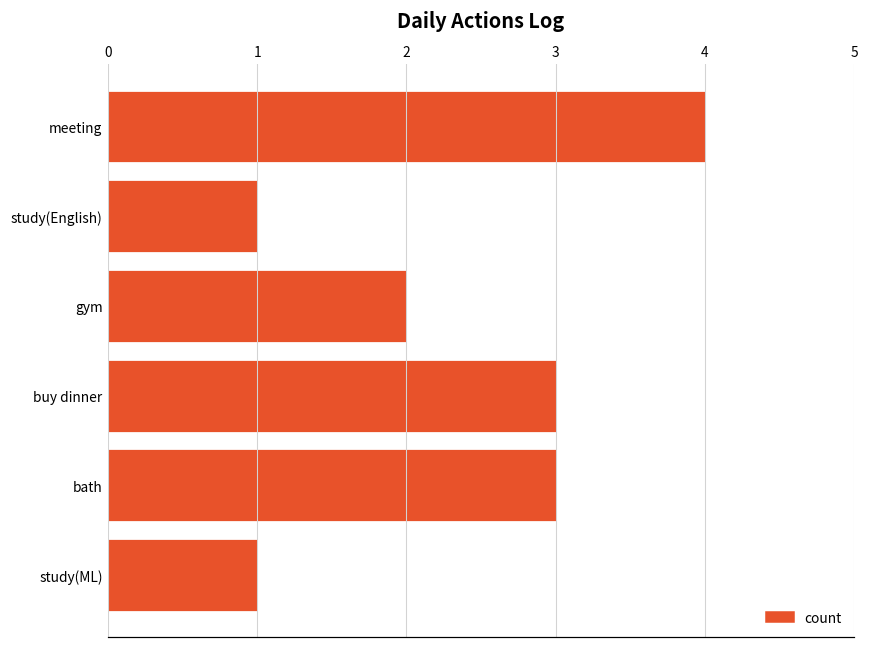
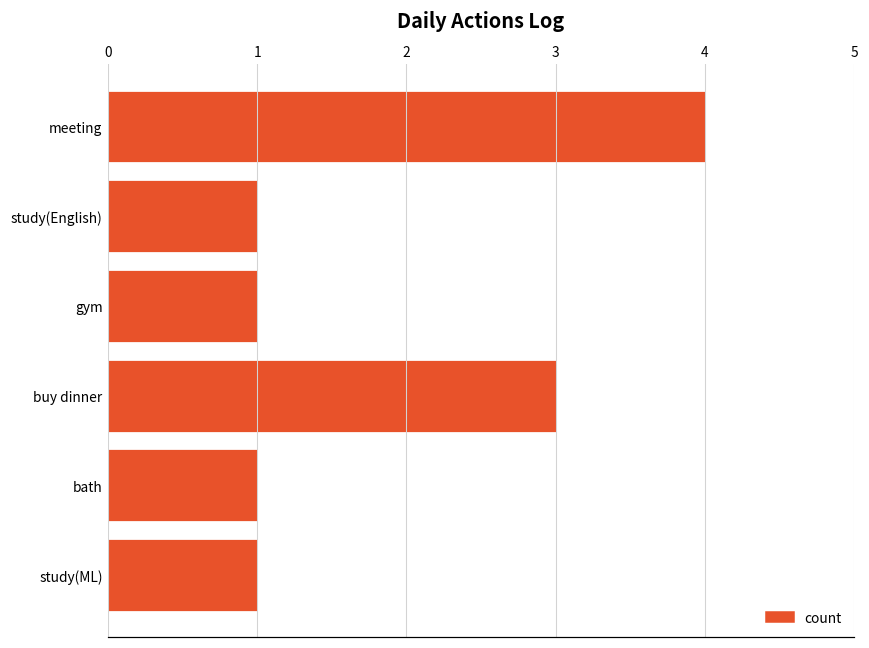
  {
    "meeting": 4,
    "study(English)": 1,
-   "gym": 2,
+   "gym": 1,
    "buy dinner": 3,
-   "bath": 3,
+   "bath": 1,
    "study(ML)": 1
  }
